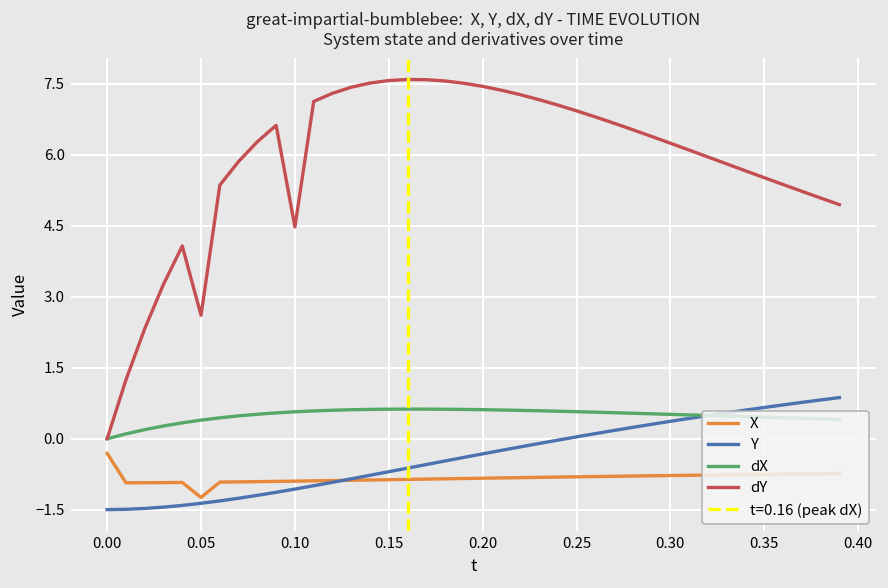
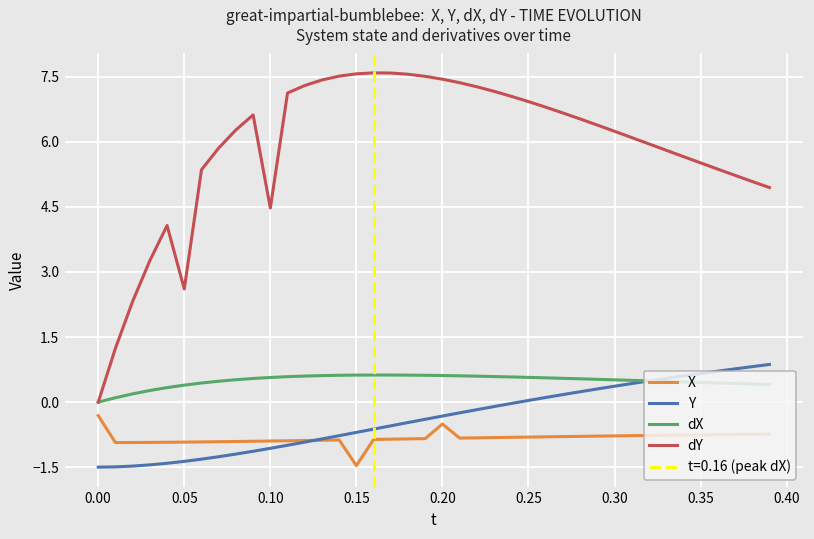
  {
    "X": {
      "0.00": -0.3,
-     "0.05": -1.2,
+     "0.05": -0.9,
      "0.10": -0.9,
-     "0.15": -0.9,
-     "0.20": -0.8,
+     "0.15": -1.5,
+     "0.20": -0.5,
      "0.25": -0.8,
      "0.30": -0.8
    },
    "Y": {
      "0.00": -1.5,
      "0.05": -1.4,
      "0.10": -1.1,
      "0.15": -0.7,
      "0.20": -0.3,
      "0.25": 0.0,
      "0.30": 0.4
    },
    "dX": {
      "0.05": 0.4,
      "0.10": 0.6,
      "0.15": 0.6,
      "0.20": 0.6,
      "0.25": 0.6,
      "0.30": 0.5
    },
    "dY": {
      "0.05": 2.6,
      "0.10": 4.5,
      "0.15": 7.6,
      "0.20": 7.4,
      "0.25": 6.9,
      "0.30": 6.2,
      "0.35": 5.5
    }
  }
